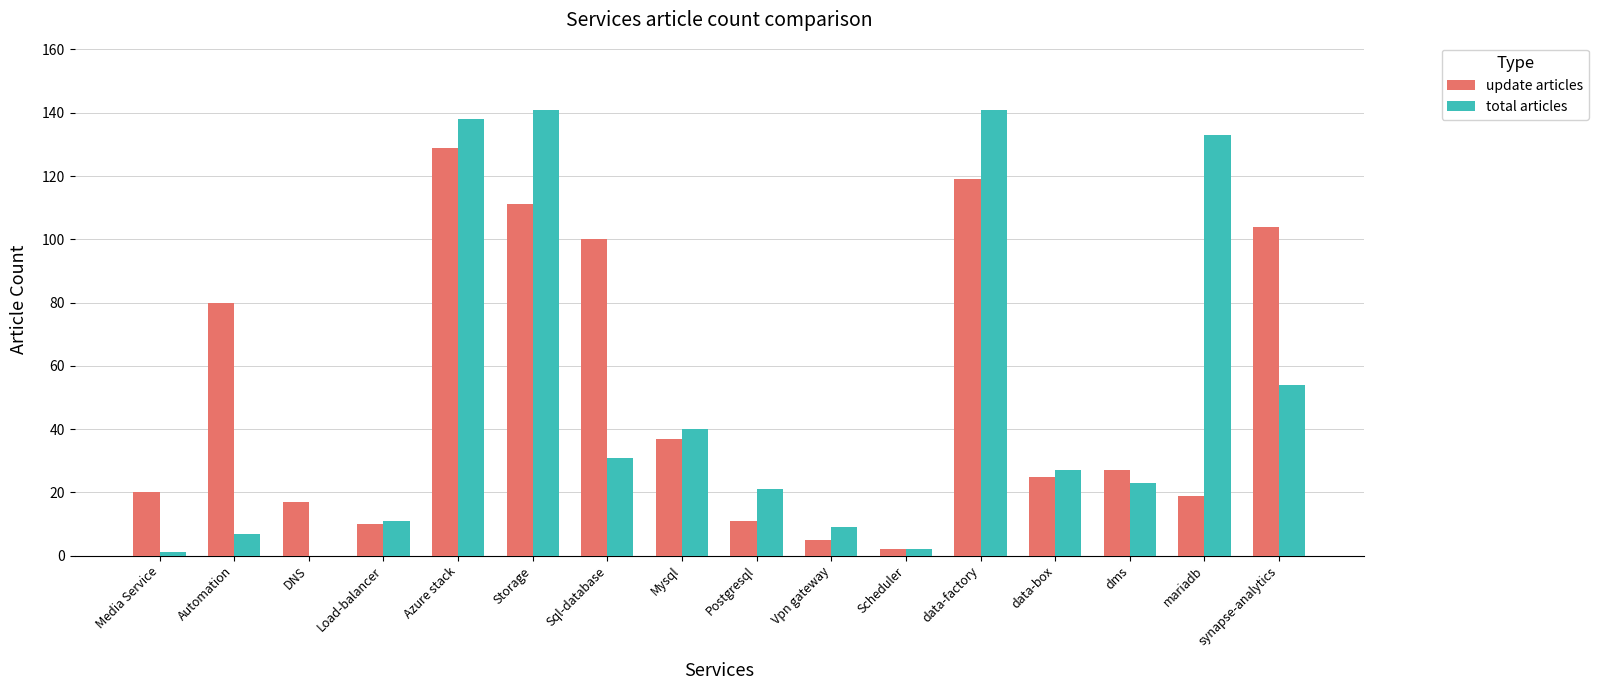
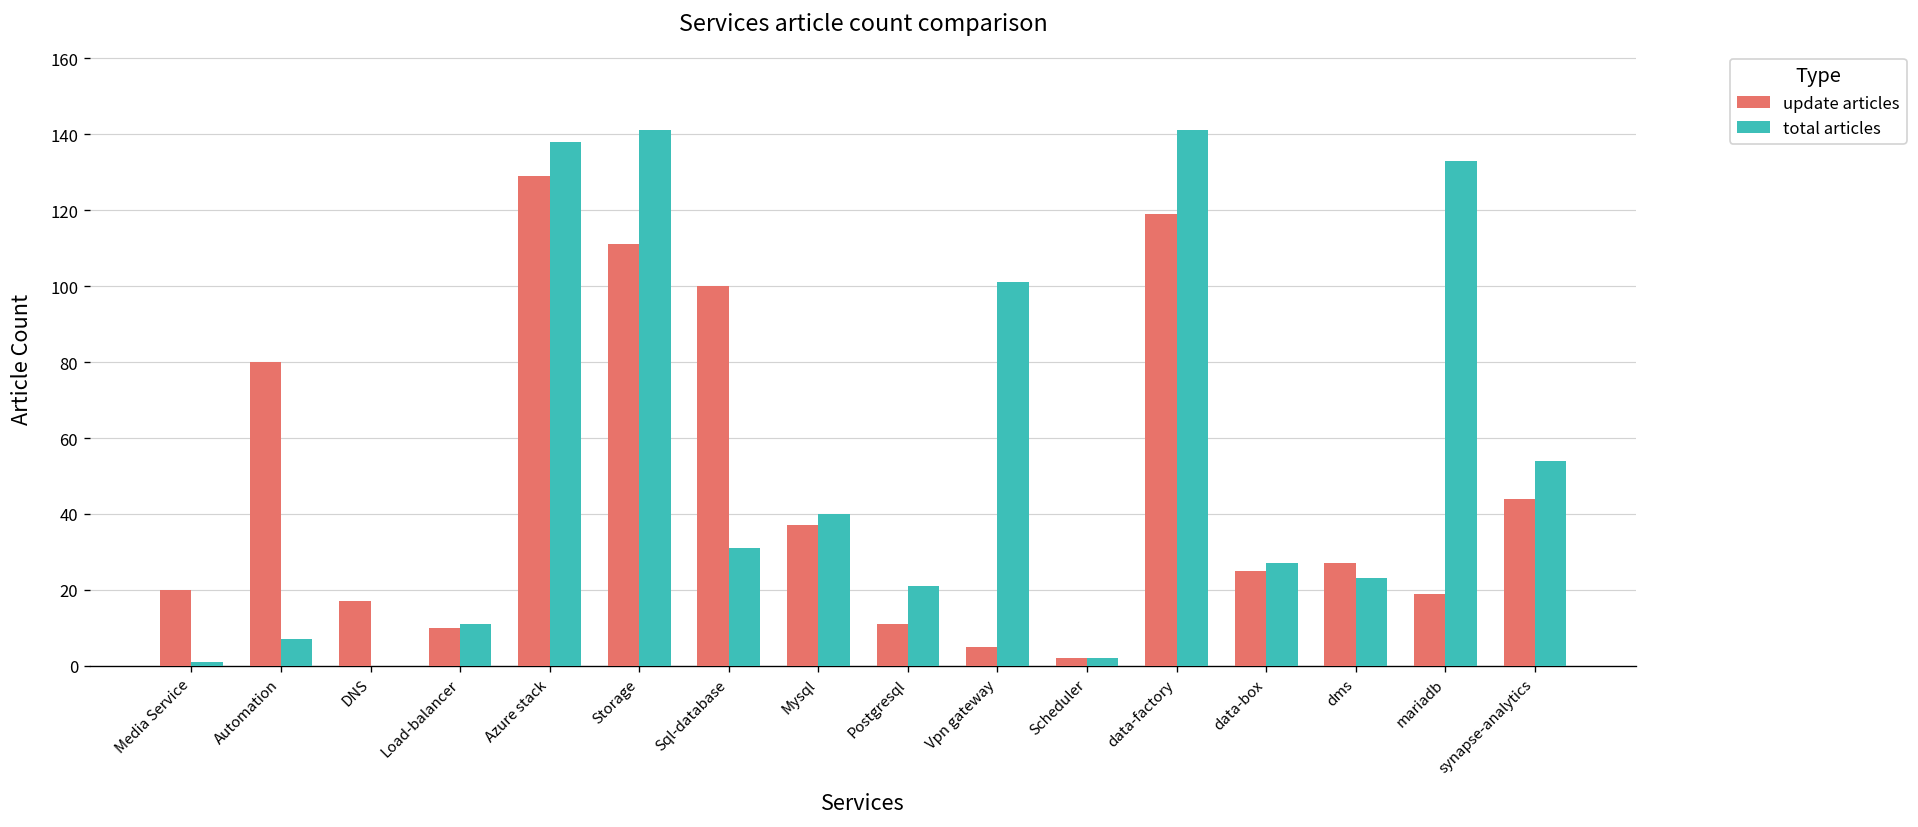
  {
    "update articles": {
      "Media Service": 20,
      "Automation": 80,
      "DNS": 17,
      "Load-balancer": 10,
      "Azure stack": 129,
      "Storage": 111,
      "Sql-database": 100,
      "Mysql": 37,
      "Postgresql": 11,
      "Vpn gateway": 5,
      "Scheduler": 2,
      "data-factory": 119,
      "data-box": 25,
      "dms": 27,
      "mariadb": 19,
-     "synapse-analytics": 104
+     "synapse-analytics": 44
    },
    "total articles": {
      "Media Service": 1,
      "Automation": 7,
      "DNS": 0,
      "Load-balancer": 11,
      "Azure stack": 138,
      "Storage": 141,
      "Sql-database": 31,
      "Mysql": 40,
      "Postgresql": 21,
-     "Vpn gateway": 9,
+     "Vpn gateway": 101,
      "Scheduler": 2,
      "data-factory": 141,
      "data-box": 27,
      "dms": 23,
      "mariadb": 133,
      "synapse-analytics": 54
    }
  }
